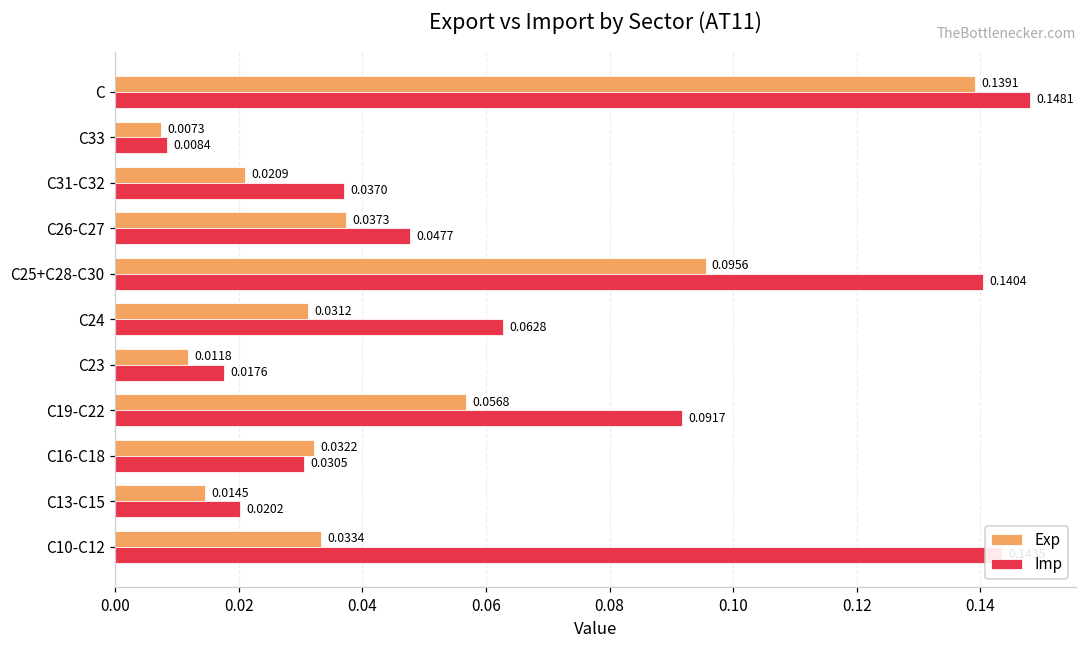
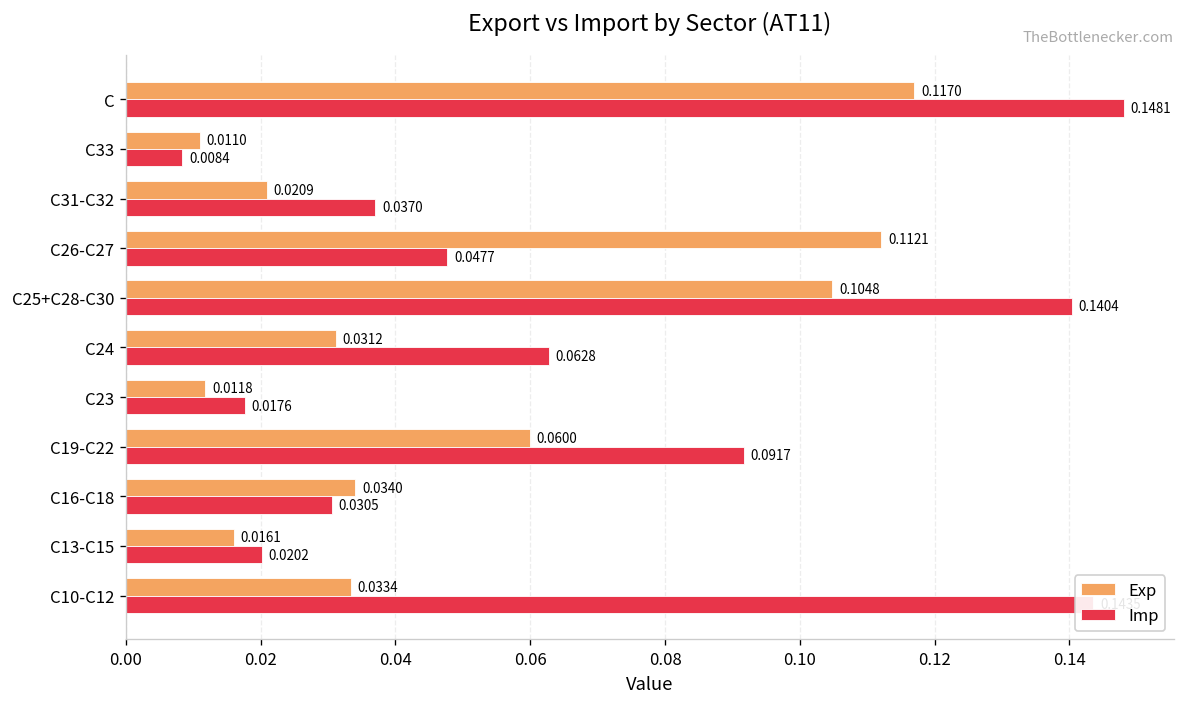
  {
    "Exp": {
-     "C": 0.1391,
-     "C33": 0.0073,
+     "C": 0.1170,
+     "C33": 0.0110,
      "C31-C32": 0.0209,
-     "C26-C27": 0.0373,
-     "C25+C28-C30": 0.0956,
+     "C26-C27": 0.1121,
+     "C25+C28-C30": 0.1048,
      "C24": 0.0312,
      "C23": 0.0118,
-     "C19-C22": 0.0568,
-     "C16-C18": 0.0322,
-     "C13-C15": 0.0145,
+     "C19-C22": 0.0600,
+     "C16-C18": 0.0340,
+     "C13-C15": 0.0161,
      "C10-C12": 0.0334
    },
    "Imp": {
      "C": 0.1481,
      "C33": 0.0084,
      "C31-C32": 0.0370,
      "C26-C27": 0.0477,
      "C25+C28-C30": 0.1404,
      "C24": 0.0628,
      "C23": 0.0176,
      "C19-C22": 0.0917,
      "C16-C18": 0.0305,
      "C13-C15": 0.0202
    }
  }
